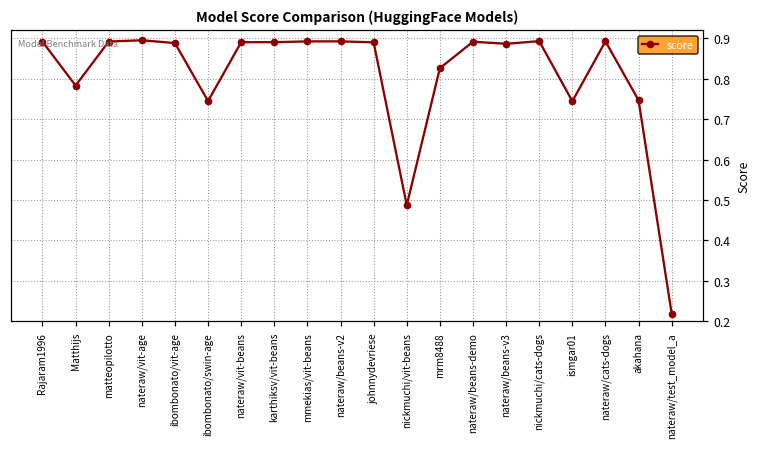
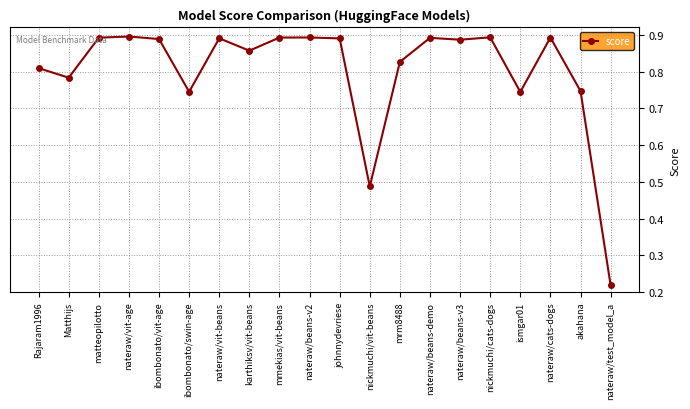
  {
-   "Rajaram1996": 0.89,
+   "Rajaram1996": 0.81,
    "Matthijs": 0.78,
    "matteopilotto": 0.89,
    "nateraw/vit-age": 0.90,
    "ibombonato/vit-age": 0.89,
    "ibombonato/swin-age": 0.74,
    "nateraw/vit-beans": 0.89,
-   "karthiksv/vit-beans": 0.89,
+   "karthiksv/vit-beans": 0.86,
    "mmekias/vit-beans": 0.89,
    "nateraw/beans-v2": 0.89,
    "johnnydevriese": 0.89,
    "nickmuchi/vit-beans": 0.49,
    "mrm8488": 0.83,
    "nateraw/beans-demo": 0.89,
    "nateraw/beans-v3": 0.89,
    "nickmuchi/cats-dogs": 0.89,
    "ismgar01": 0.74,
    "nateraw/cats-dogs": 0.89,
    "akahana": 0.75,
    "nateraw/test_model_a": 0.22
  }
